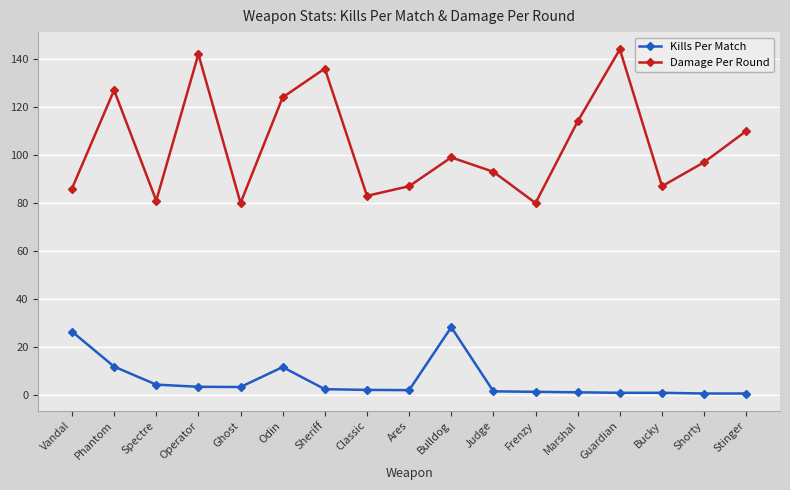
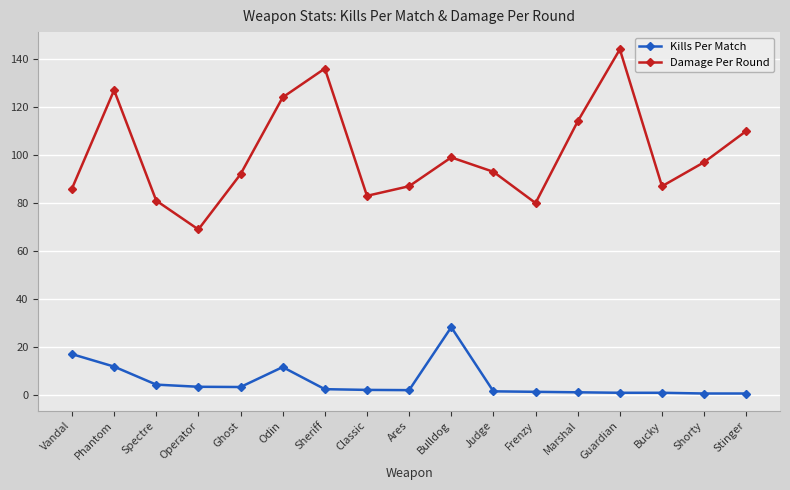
  {
    "Kills Per Match": {
-     "Vandal": 27,
+     "Vandal": 17,
      "Phantom": 12,
      "Spectre": 4,
      "Operator": 4,
      "Ghost": 3,
      "Odin": 12,
      "Sheriff": 3,
      "Classic": 2,
      "Ares": 2,
      "Bulldog": 28,
      "Judge": 2,
      "Frenzy": 1,
      "Marshal": 1,
      "Guardian": 1,
      "Bucky": 1,
      "Shorty": 1,
      "Stinger": 1
    },
    "Damage Per Round": {
      "Vandal": 86,
      "Phantom": 127,
      "Spectre": 81,
-     "Operator": 142,
-     "Ghost": 80,
+     "Operator": 69,
+     "Ghost": 92,
      "Odin": 124,
      "Sheriff": 136,
      "Classic": 83,
      "Ares": 87,
      "Bulldog": 99,
      "Judge": 93,
      "Frenzy": 80,
      "Marshal": 114,
      "Guardian": 144,
      "Bucky": 87,
      "Shorty": 97,
      "Stinger": 110
    }
  }
